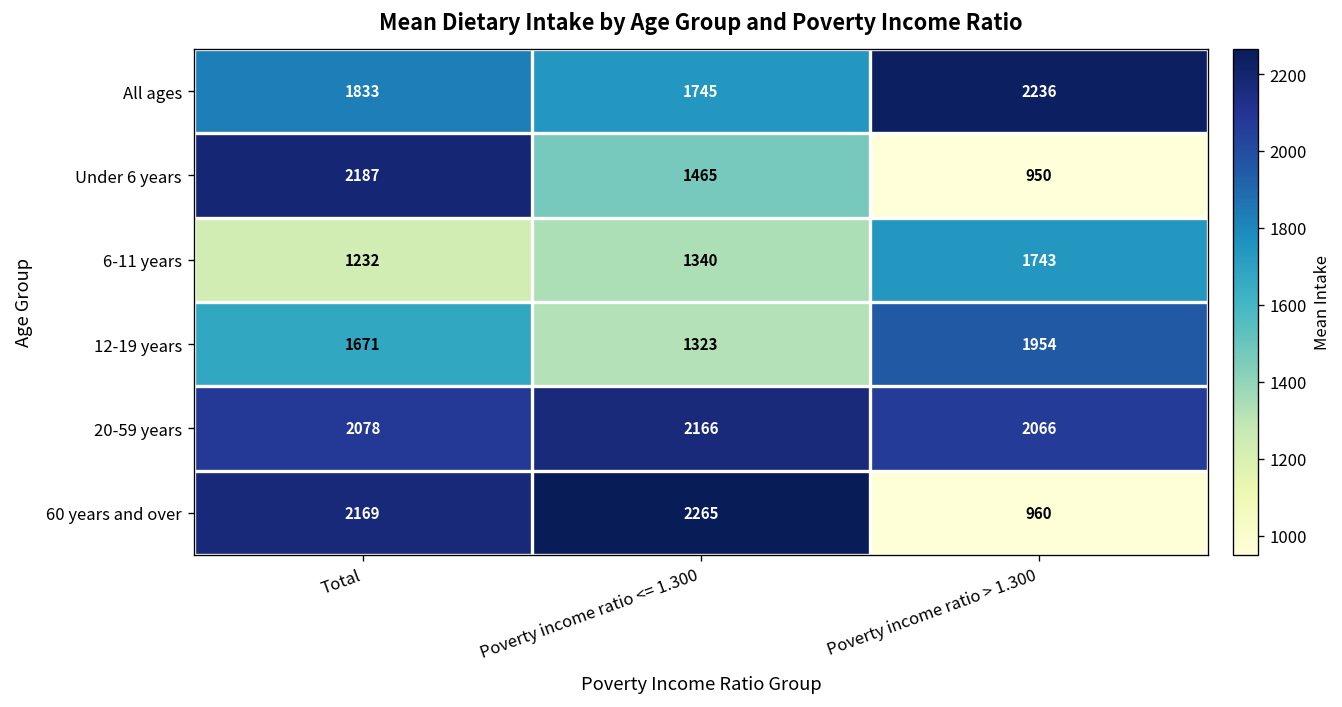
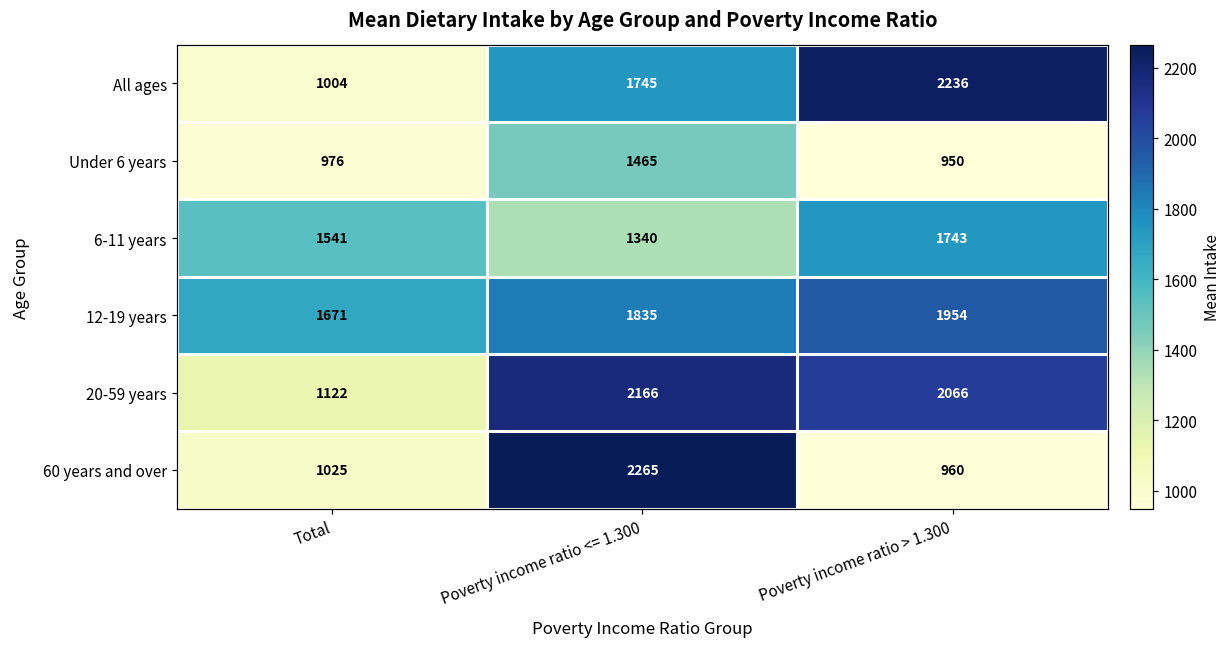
  {
    "All ages": {
-     "Total": 1833,
+     "Total": 1004,
      "Poverty income ratio <= 1.300": 1745,
      "Poverty income ratio > 1.300": 2236
    },
    "Under 6 years": {
-     "Total": 2187,
+     "Total": 976,
      "Poverty income ratio <= 1.300": 1465,
      "Poverty income ratio > 1.300": 950
    },
    "6-11 years": {
-     "Total": 1232,
+     "Total": 1541,
      "Poverty income ratio <= 1.300": 1340,
      "Poverty income ratio > 1.300": 1743
    },
    "12-19 years": {
      "Total": 1671,
-     "Poverty income ratio <= 1.300": 1323,
+     "Poverty income ratio <= 1.300": 1835,
      "Poverty income ratio > 1.300": 1954
    },
    "20-59 years": {
-     "Total": 2078,
+     "Total": 1122,
      "Poverty income ratio <= 1.300": 2166,
      "Poverty income ratio > 1.300": 2066
    },
    "60 years and over": {
-     "Total": 2169,
+     "Total": 1025,
      "Poverty income ratio <= 1.300": 2265,
      "Poverty income ratio > 1.300": 960
    }
  }
